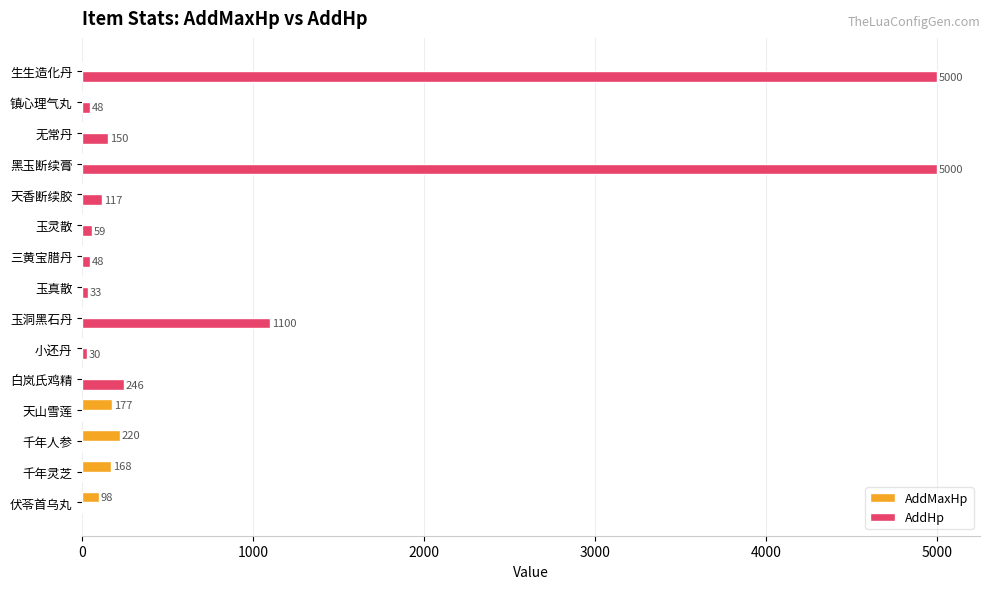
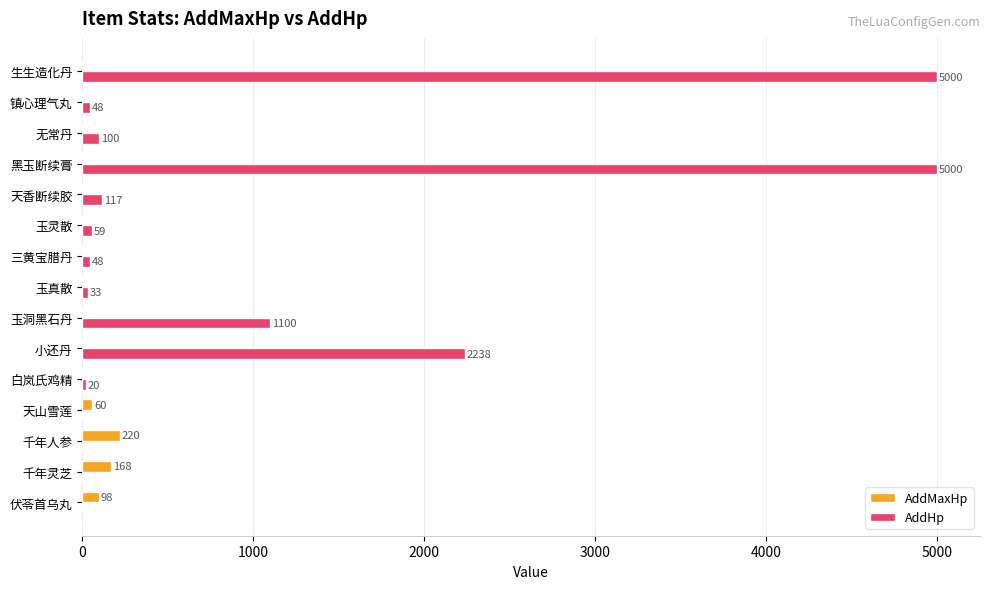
  {
    "AddMaxHp": {
-     "天山雪莲": 177,
+     "天山雪莲": 60,
      "千年人参": 220,
      "千年灵芝": 168,
      "伏苓首乌丸": 98
    },
    "AddHp": {
      "生生造化丹": 5000,
      "镇心理气丸": 48,
-     "无常丹": 150,
+     "无常丹": 100,
      "黑玉断续膏": 5000,
      "天香断续胶": 117,
      "玉灵散": 59,
      "三黄宝腊丹": 48,
      "玉真散": 33,
      "玉洞黑石丹": 1100,
-     "小还丹": 30,
-     "白岚氏鸡精": 246
+     "小还丹": 2238,
+     "白岚氏鸡精": 20
    }
  }
